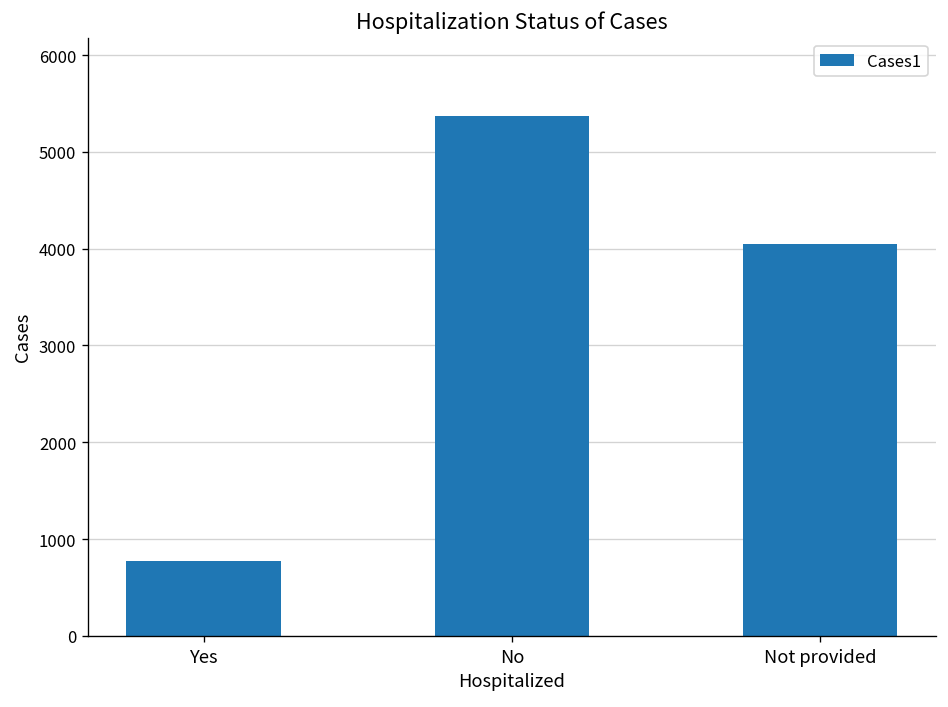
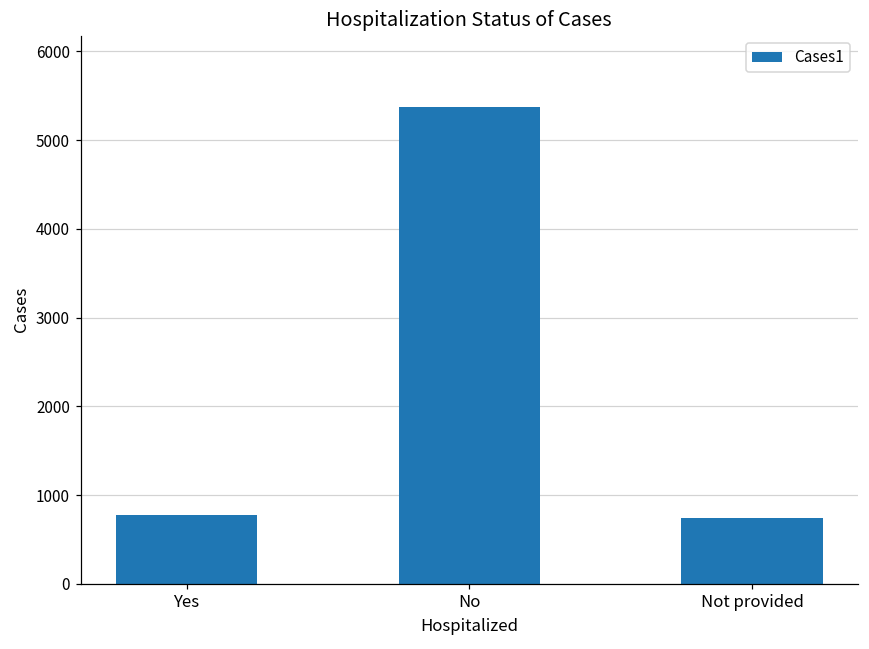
  {
    "Yes": 800,
    "No": 5400,
-   "Not provided": 4100
+   "Not provided": 700
  }
